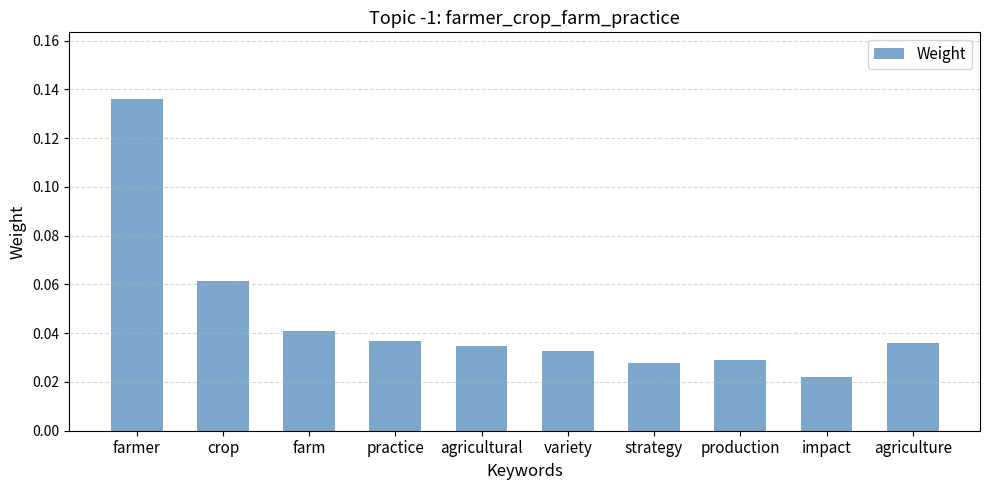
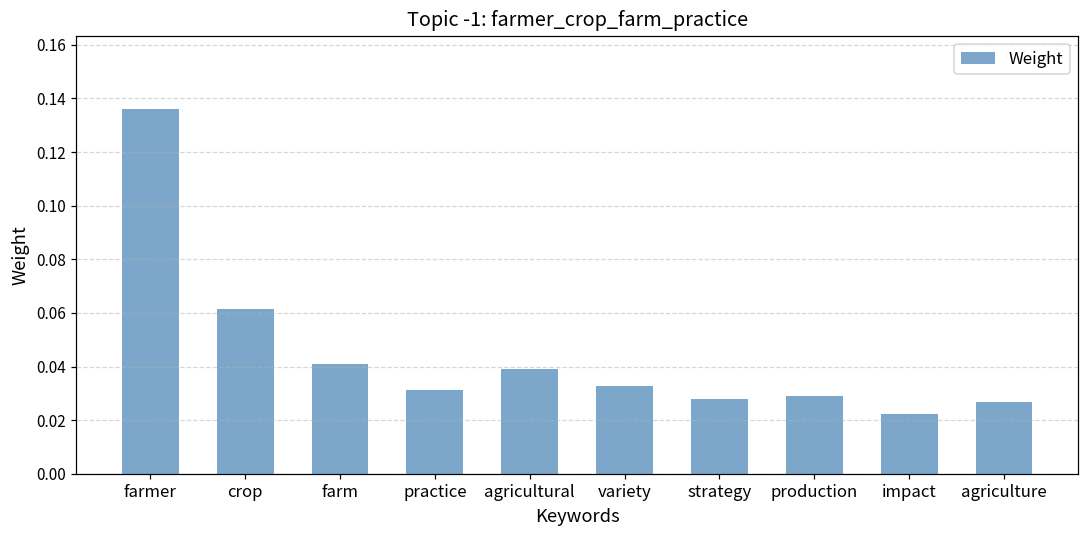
  {
    "farmer": 0.136,
    "crop": 0.061,
    "farm": 0.041,
-   "practice": 0.037,
-   "agricultural": 0.035,
+   "practice": 0.031,
+   "agricultural": 0.039,
    "variety": 0.033,
    "strategy": 0.028,
    "production": 0.029,
    "impact": 0.022,
-   "agriculture": 0.036
+   "agriculture": 0.027
  }
